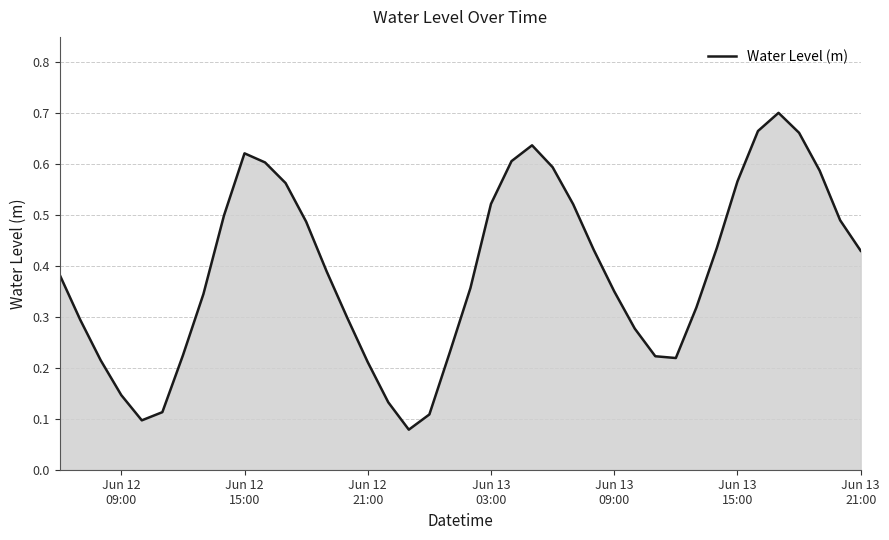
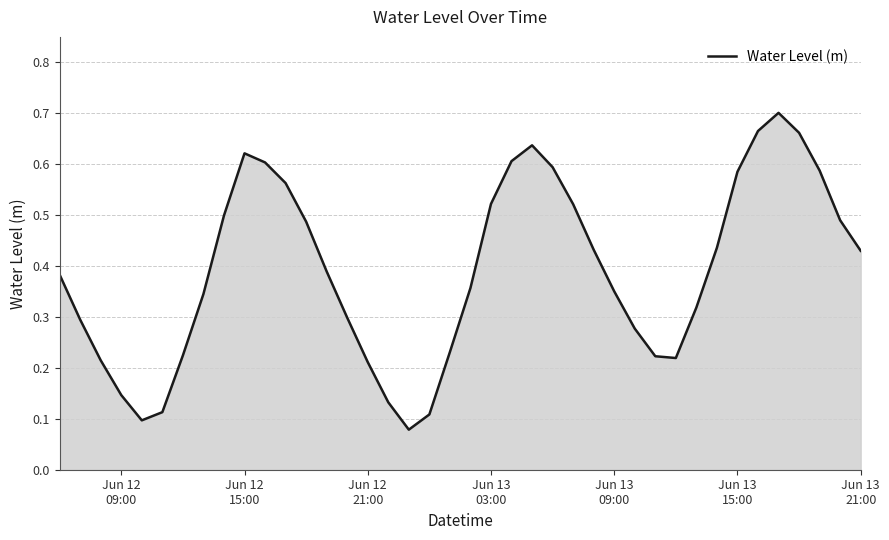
  {
    "Jun 12 09:00": 0.15,
    "Jun 12 15:00": 0.62,
    "Jun 12 21:00": 0.21,
    "Jun 13 03:00": 0.52,
    "Jun 13 09:00": 0.35,
-   "Jun 13 15:00": 0.57,
+   "Jun 13 15:00": 0.59,
    "Jun 13 21:00": 0.43
  }
